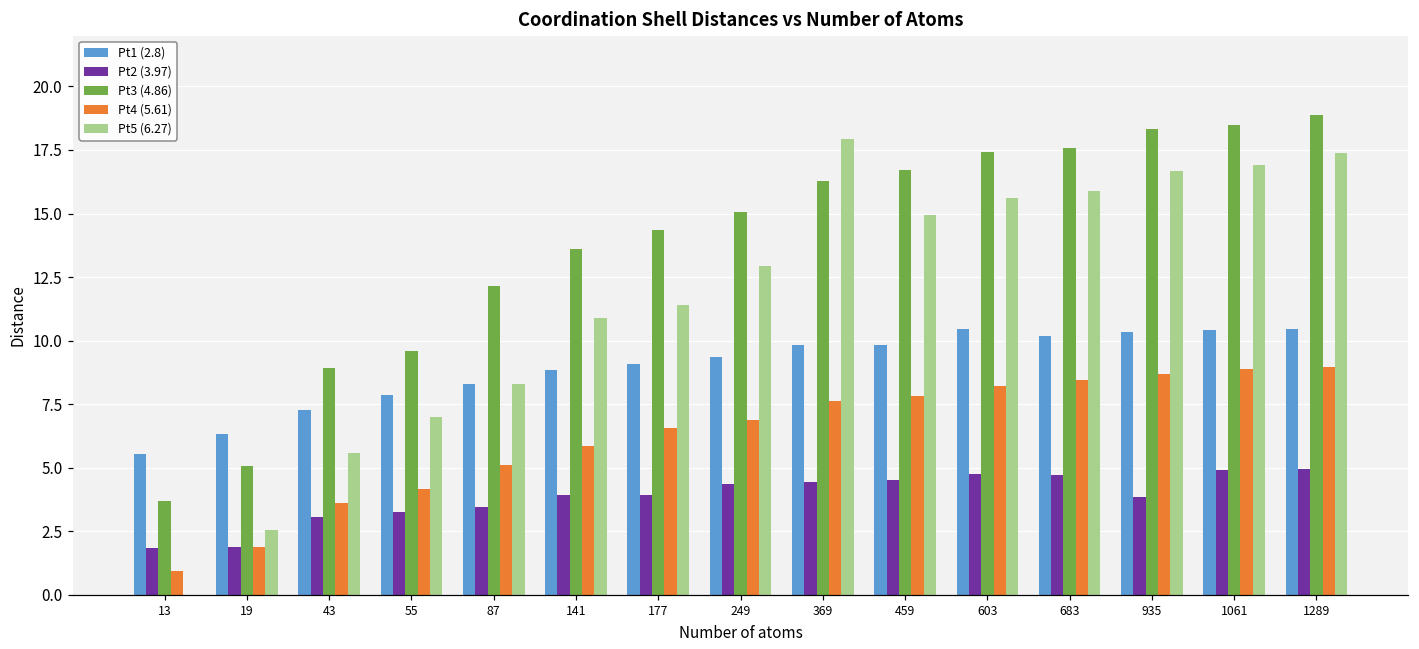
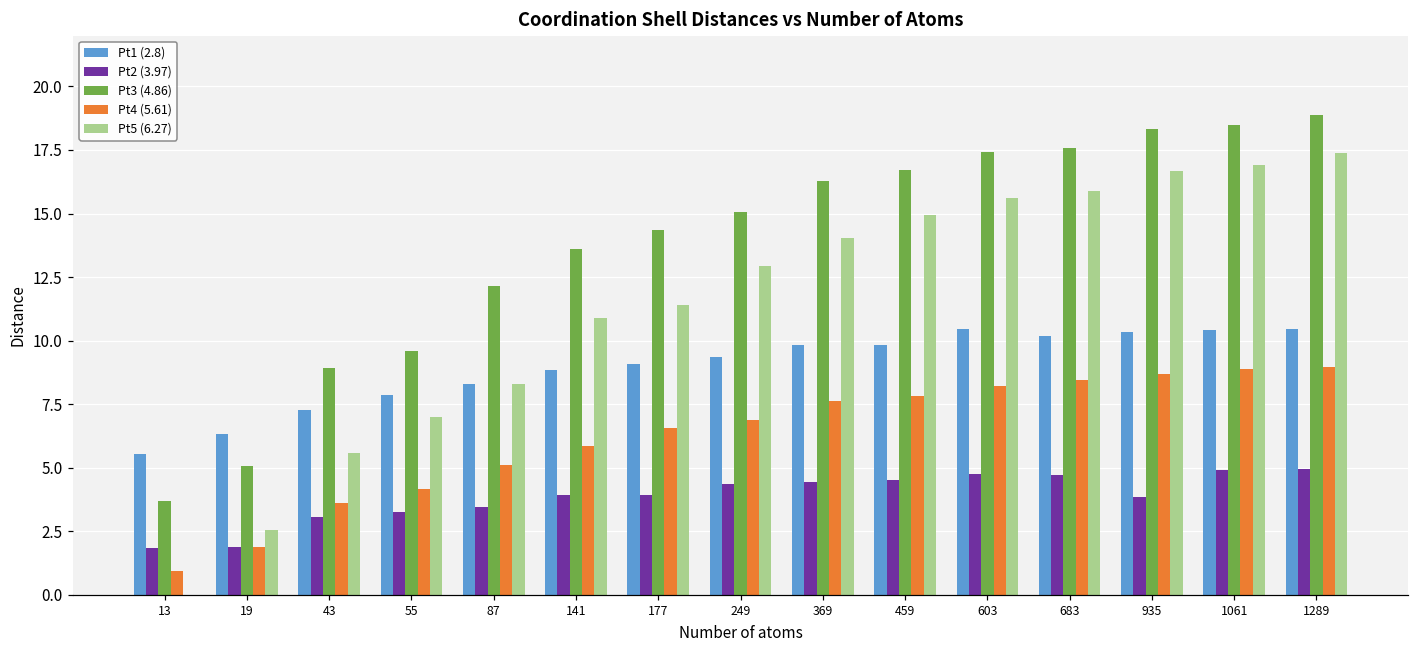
  {
    "Pt1 (2.8)": {
      "13": 5.5,
      "19": 6.3,
      "43": 7.3,
      "55": 7.9,
      "87": 8.3,
      "141": 8.9,
      "177": 9.1,
      "249": 9.4,
      "369": 9.8,
      "459": 9.8,
      "603": 10.5,
      "683": 10.2,
      "935": 10.3,
      "1061": 10.4,
      "1289": 10.5
    },
    "Pt2 (3.97)": {
      "13": 1.9,
      "19": 1.9,
      "43": 3.1,
      "55": 3.3,
      "87": 3.5,
      "141": 3.9,
      "177": 3.9,
      "249": 4.3,
      "369": 4.4,
      "459": 4.5,
      "603": 4.7,
      "683": 4.7,
      "935": 3.9,
      "1061": 4.9,
      "1289": 5.0
    },
    "Pt3 (4.86)": {
      "13": 3.7,
      "19": 5.1,
      "43": 8.9,
      "55": 9.6,
      "87": 12.1,
      "141": 13.6,
      "177": 14.4,
      "249": 15.0,
      "369": 16.3,
      "459": 16.7,
      "603": 17.4,
      "683": 17.6,
      "935": 18.3,
      "1061": 18.5,
      "1289": 18.9
    },
    "Pt4 (5.61)": {
      "13": 0.9,
      "19": 1.9,
      "43": 3.6,
      "55": 4.2,
      "87": 5.1,
      "141": 5.9,
      "177": 6.6,
      "249": 6.9,
      "369": 7.6,
      "459": 7.8,
      "603": 8.2,
      "683": 8.5,
      "935": 8.7,
      "1061": 8.9,
      "1289": 9.0
    },
    "Pt5 (6.27)": {
      "13": 0.0,
      "19": 2.5,
      "43": 5.6,
      "55": 7.0,
      "87": 8.3,
      "141": 10.9,
      "177": 11.4,
      "249": 12.9,
-     "369": 17.9,
+     "369": 14.1,
      "459": 15.0,
      "603": 15.6,
      "683": 15.9,
      "935": 16.7,
      "1061": 16.9,
      "1289": 17.4
    }
  }
